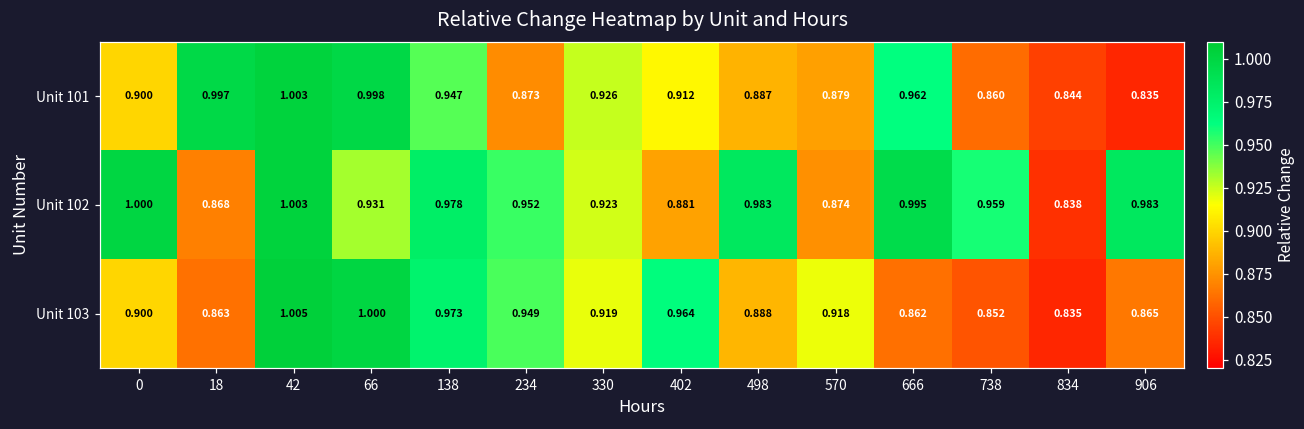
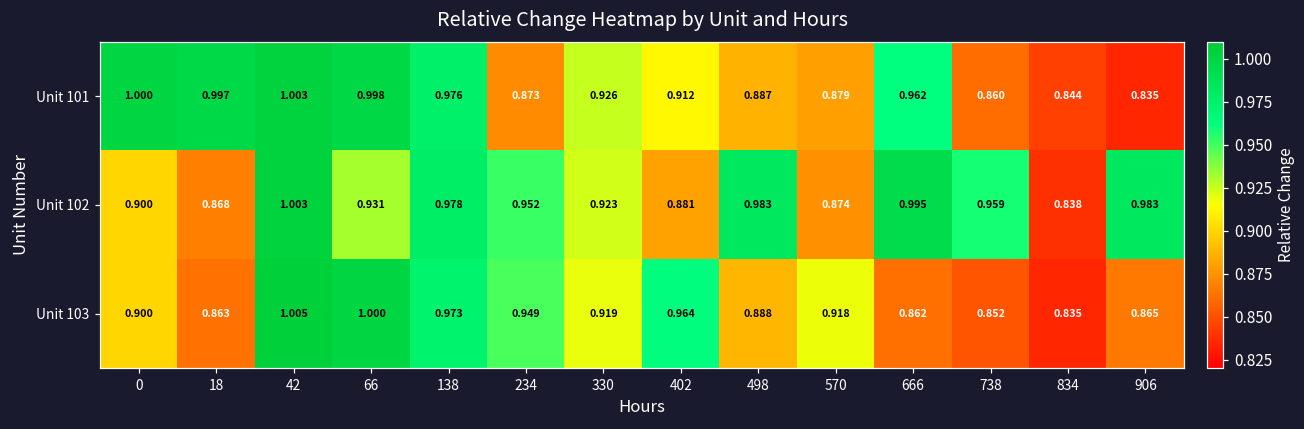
  {
    "Unit 101": {
-     "0": 0.900,
+     "0": 1.000,
      "18": 0.997,
      "42": 1.003,
      "66": 0.998,
-     "138": 0.947,
+     "138": 0.976,
      "234": 0.873,
      "330": 0.926,
      "402": 0.912,
      "498": 0.887,
      "570": 0.879,
      "666": 0.962,
      "738": 0.860,
      "834": 0.844,
      "906": 0.835
    },
    "Unit 102": {
-     "0": 1.000,
+     "0": 0.900,
      "18": 0.868,
      "42": 1.003,
      "66": 0.931,
      "138": 0.978,
      "234": 0.952,
      "330": 0.923,
      "402": 0.881,
      "498": 0.983,
      "570": 0.874,
      "666": 0.995,
      "738": 0.959,
      "834": 0.838,
      "906": 0.983
    },
    "Unit 103": {
      "0": 0.900,
      "18": 0.863,
      "42": 1.005,
      "66": 1.000,
      "138": 0.973,
      "234": 0.949,
      "330": 0.919,
      "402": 0.964,
      "498": 0.888,
      "570": 0.918,
      "666": 0.862,
      "738": 0.852,
      "834": 0.835,
      "906": 0.865
    }
  }
